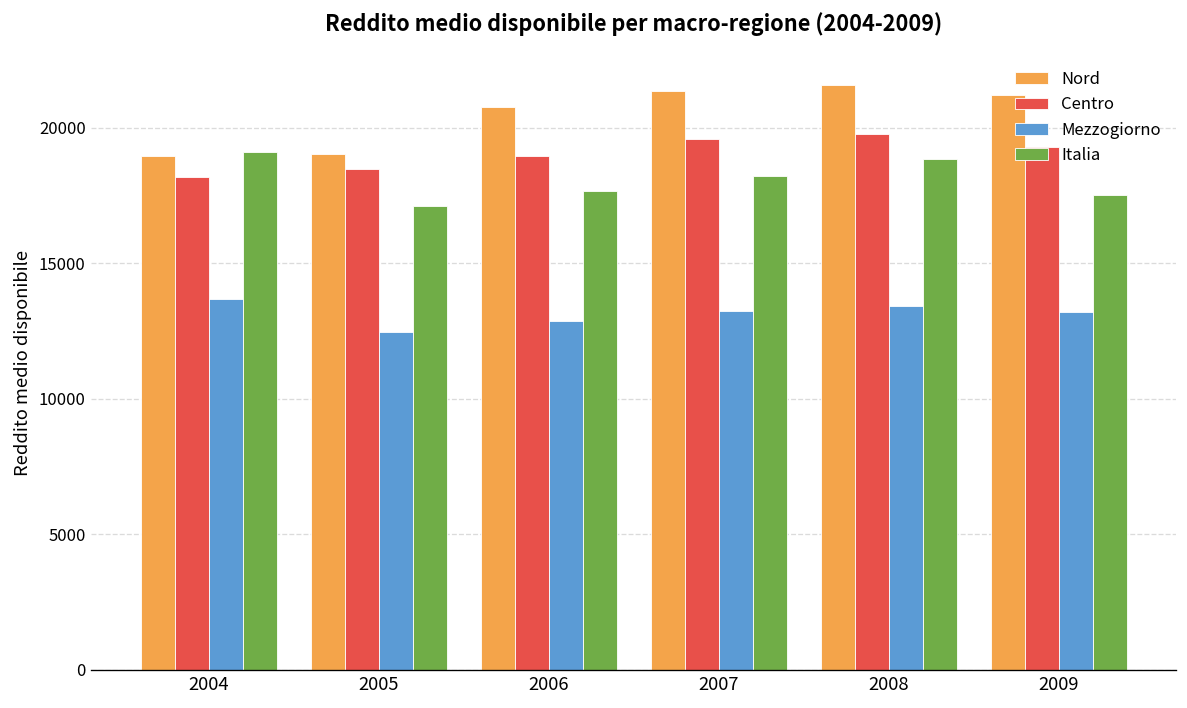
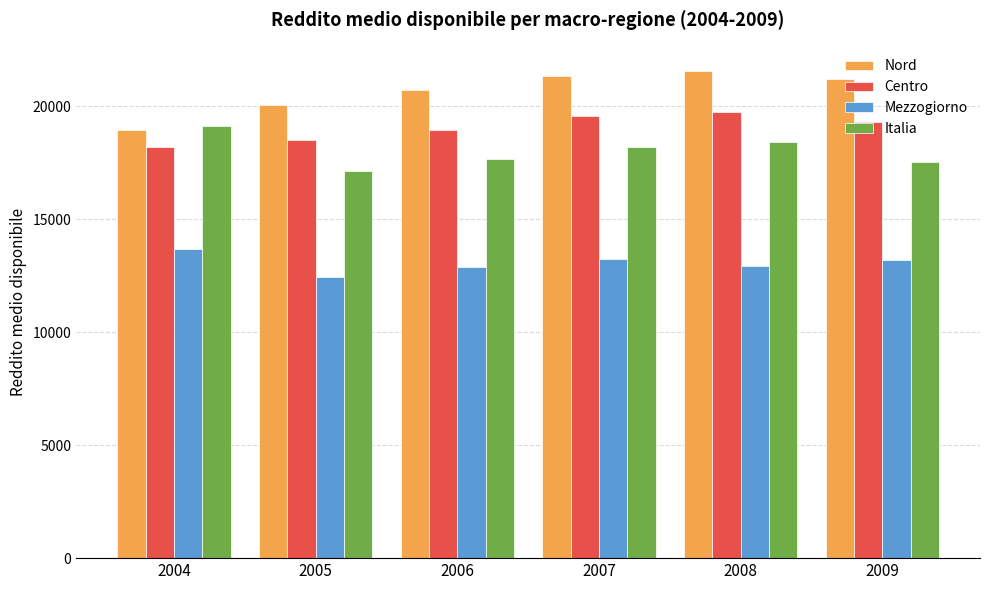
  {
    "Nord": {
      "2004": 19000,
-     "2005": 19000,
+     "2005": 20100,
      "2006": 20700,
      "2007": 21400,
      "2008": 21600,
      "2009": 21200
    },
    "Centro": {
      "2004": 18200,
      "2005": 18500,
      "2006": 19000,
      "2007": 19600,
      "2008": 19800,
      "2009": 19300
    },
    "Mezzogiorno": {
      "2004": 13700,
      "2005": 12500,
      "2006": 12900,
      "2007": 13200,
-     "2008": 13400,
+     "2008": 12900,
      "2009": 13200
    },
    "Italia": {
      "2004": 19100,
      "2005": 17100,
      "2006": 17700,
      "2007": 18200,
-     "2008": 18800,
+     "2008": 18400,
      "2009": 17500
    }
  }
